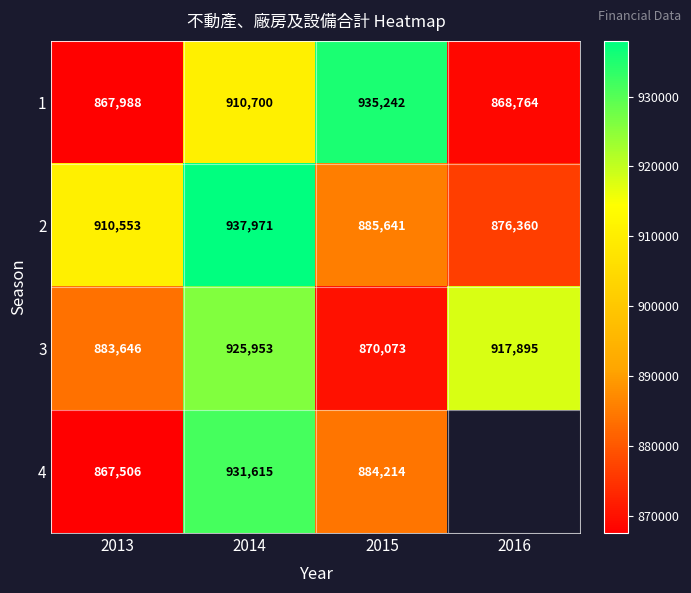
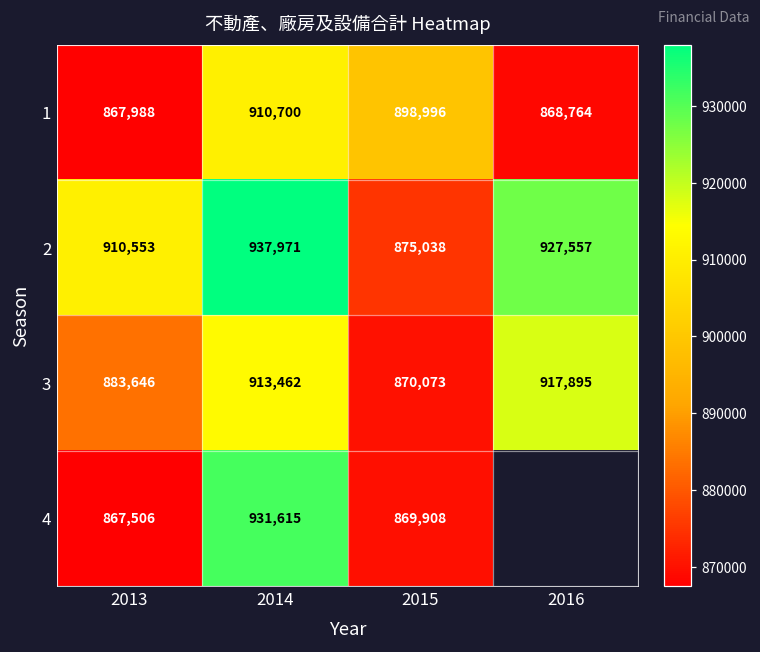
  {
    "1": {
      "2013": "867,988",
      "2014": "910,700",
-     "2015": "935,242",
+     "2015": "898,996",
      "2016": "868,764"
    },
    "2": {
      "2013": "910,553",
      "2014": "937,971",
-     "2015": "885,641",
-     "2016": "876,360"
+     "2015": "875,038",
+     "2016": "927,557"
    },
    "3": {
      "2013": "883,646",
-     "2014": "925,953",
+     "2014": "913,462",
      "2015": "870,073",
      "2016": "917,895"
    },
    "4": {
      "2013": "867,506",
      "2014": "931,615",
-     "2015": "884,214"
+     "2015": "869,908"
    }
  }
